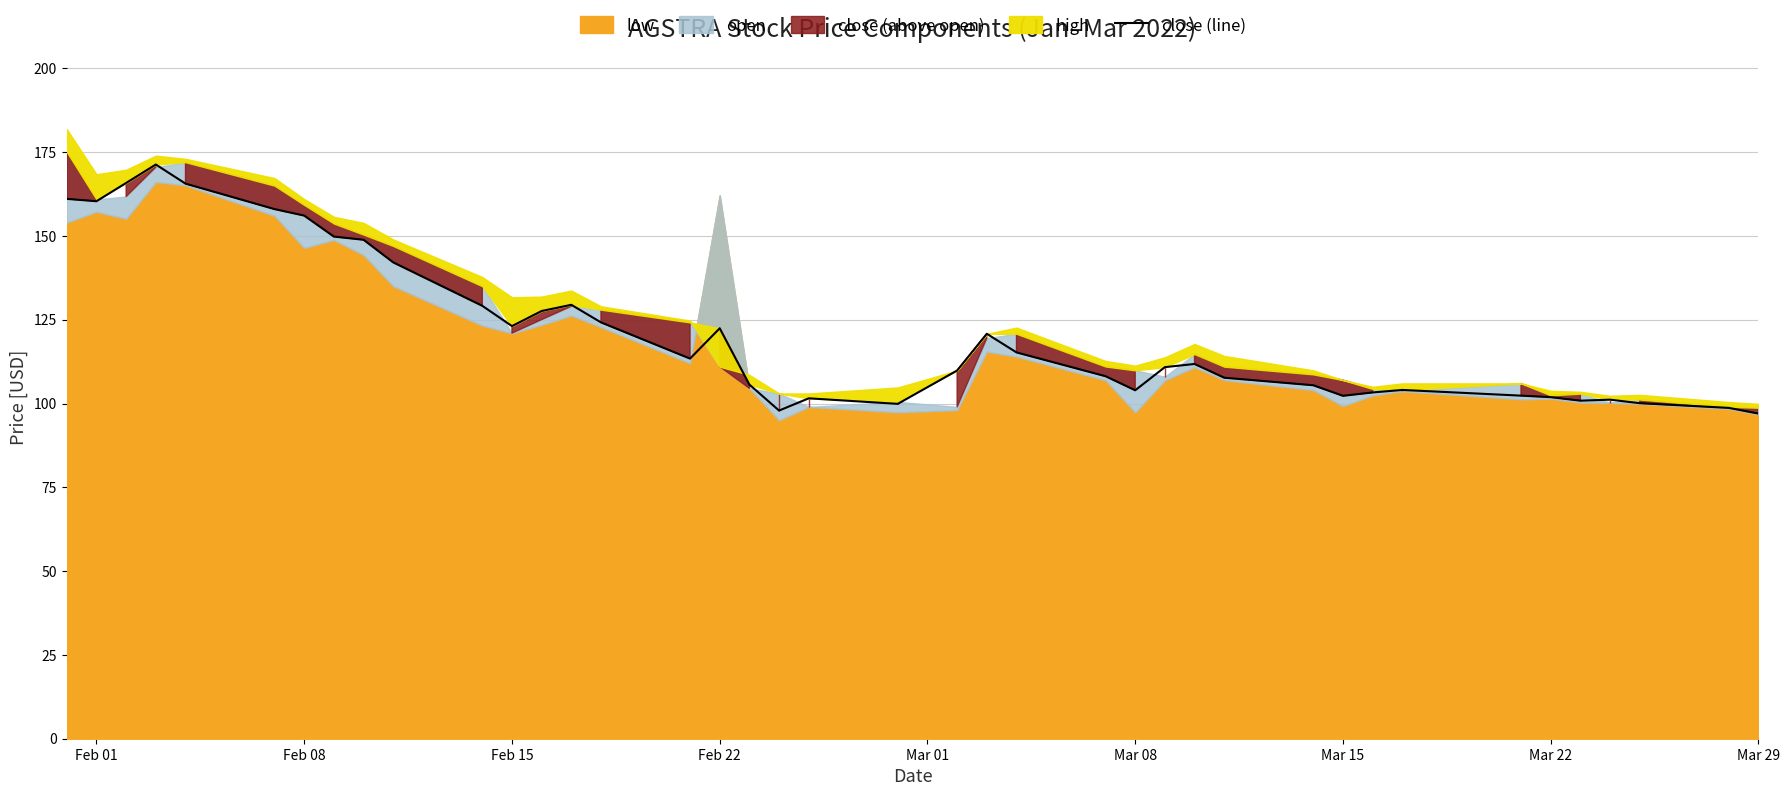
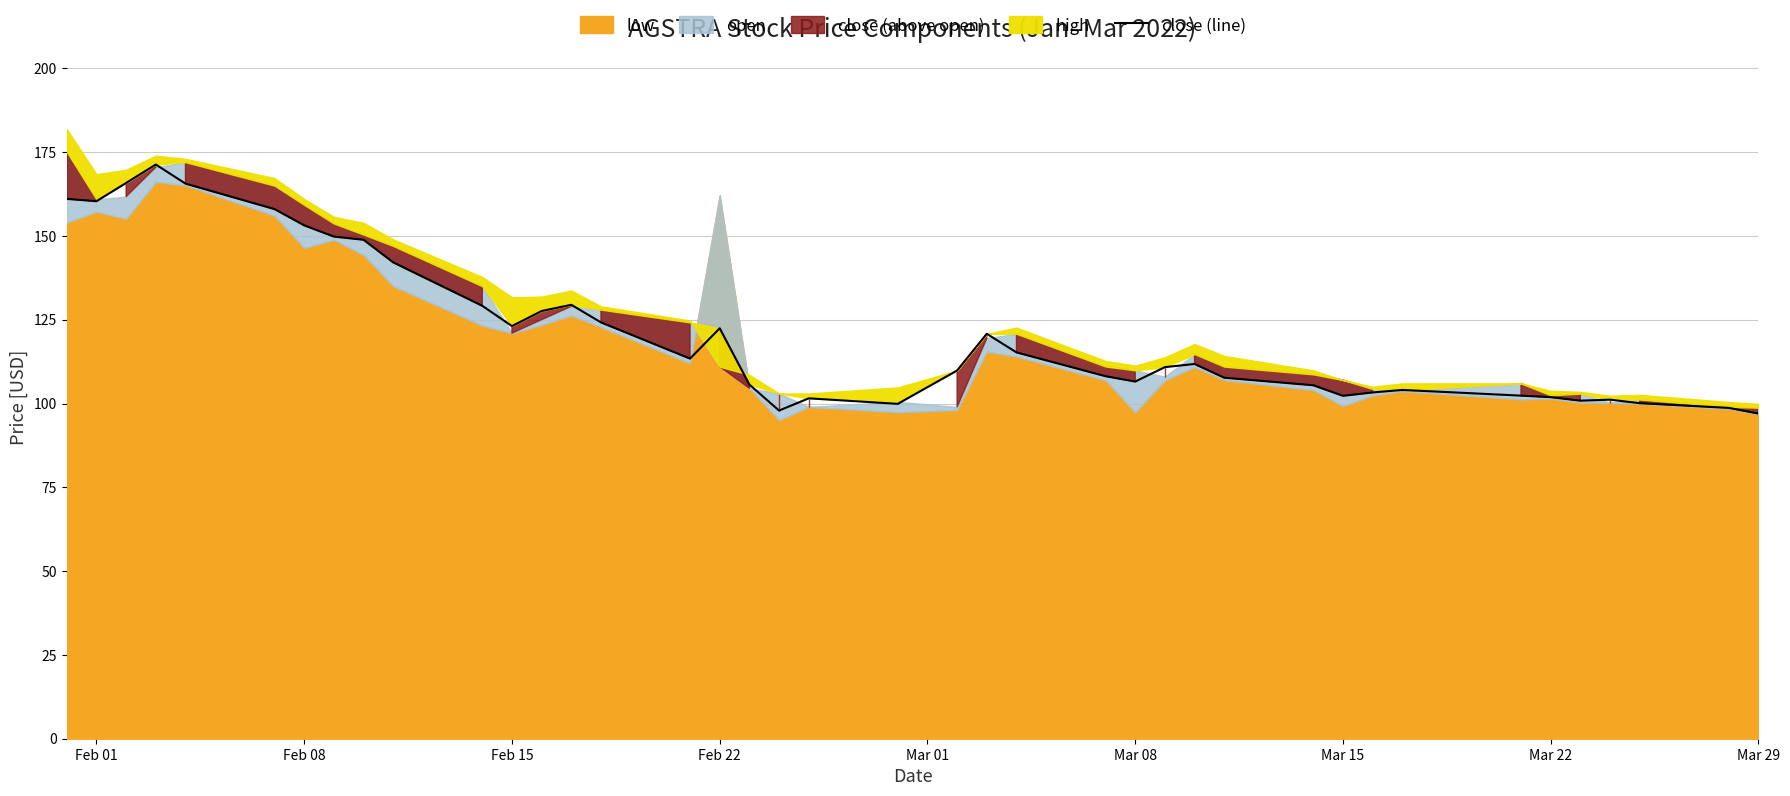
  {
    "low": {
      "Feb 01": 157,
      "Feb 08": 146,
      "Mar 08": 97,
      "Mar 15": 99
    },
    "close (line)": {
-     "Feb 08": 156,
+     "Feb 08": 153,
      "Feb 15": 123,
-     "Mar 08": 104,
+     "Mar 08": 107,
      "Mar 15": 102
    }
  }
